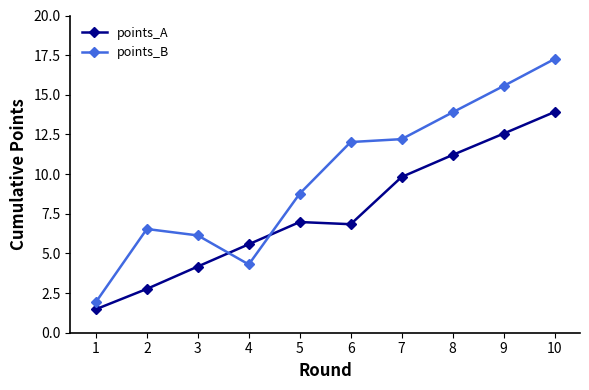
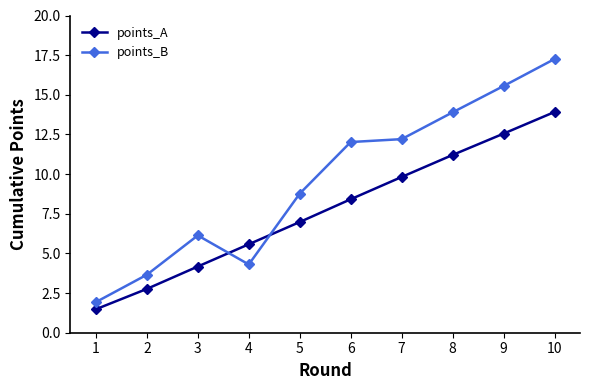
  {
    "points_A": {
      "1": 1.5,
      "2": 2.8,
      "3": 4.2,
      "4": 5.6,
      "5": 7.0,
-     "6": 6.8,
+     "6": 8.4,
      "7": 9.8,
      "8": 11.2,
      "9": 12.6,
      "10": 13.9
    },
    "points_B": {
      "1": 1.9,
-     "2": 6.5,
+     "2": 3.7,
      "3": 6.1,
      "4": 4.3,
      "5": 8.8,
      "6": 12.0,
      "7": 12.2,
      "8": 13.9,
      "9": 15.6,
      "10": 17.3
    }
  }
